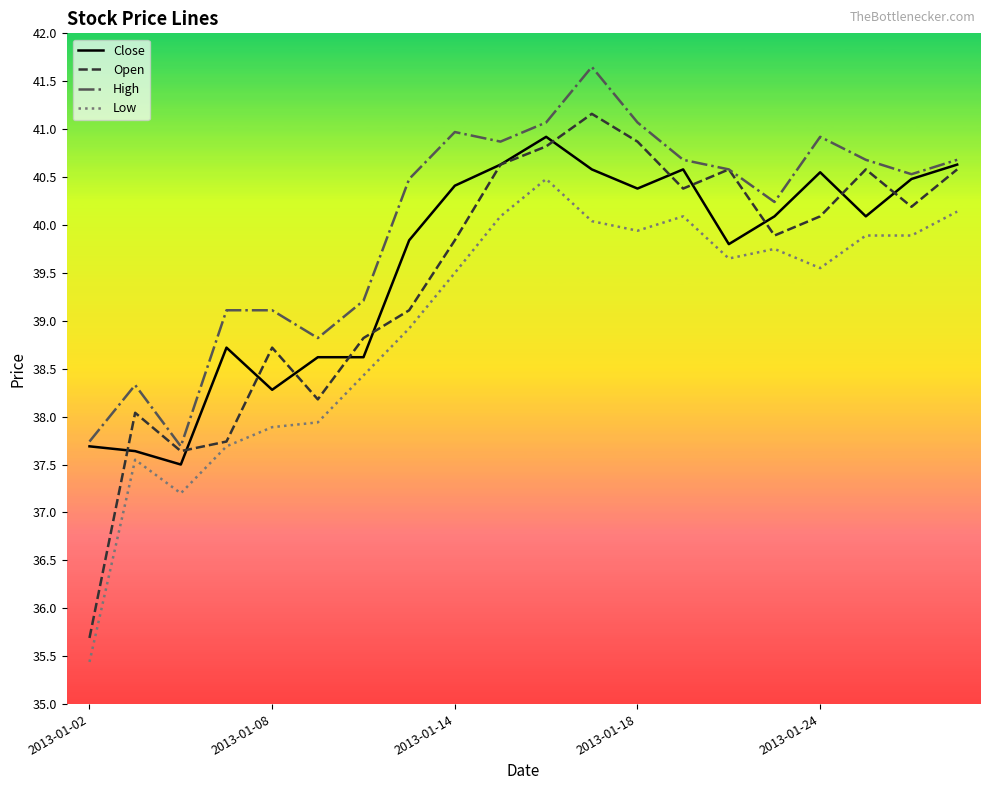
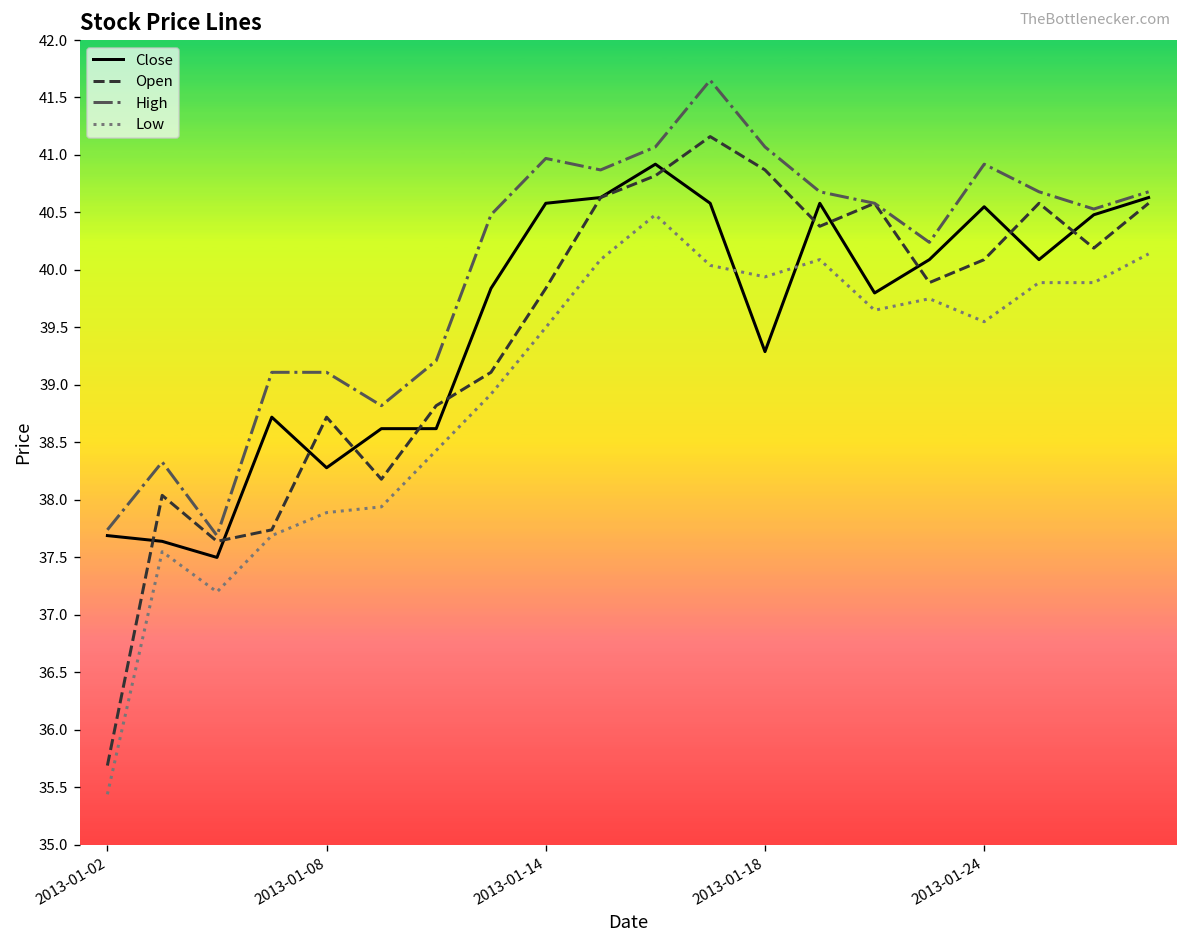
  {
    "Close": {
      "2013-01-02": 37.7,
      "2013-01-08": 38.3,
-     "2013-01-14": 40.4,
-     "2013-01-18": 40.4,
+     "2013-01-14": 40.6,
+     "2013-01-18": 39.3,
      "2013-01-24": 40.6
    }
  }
